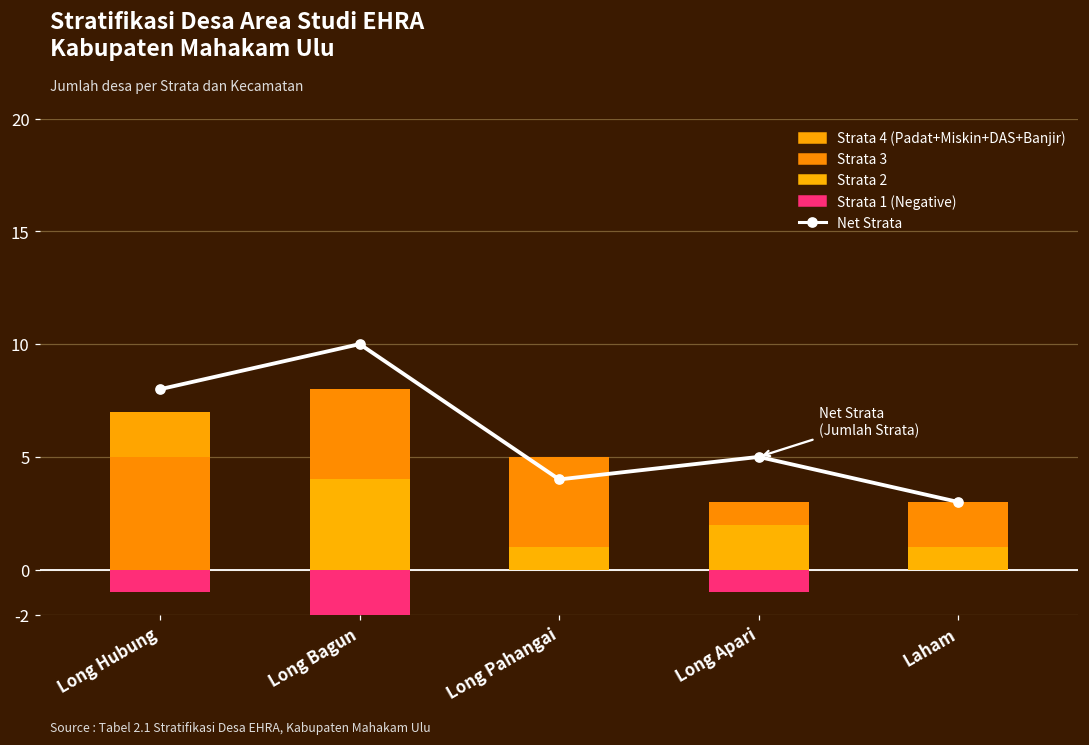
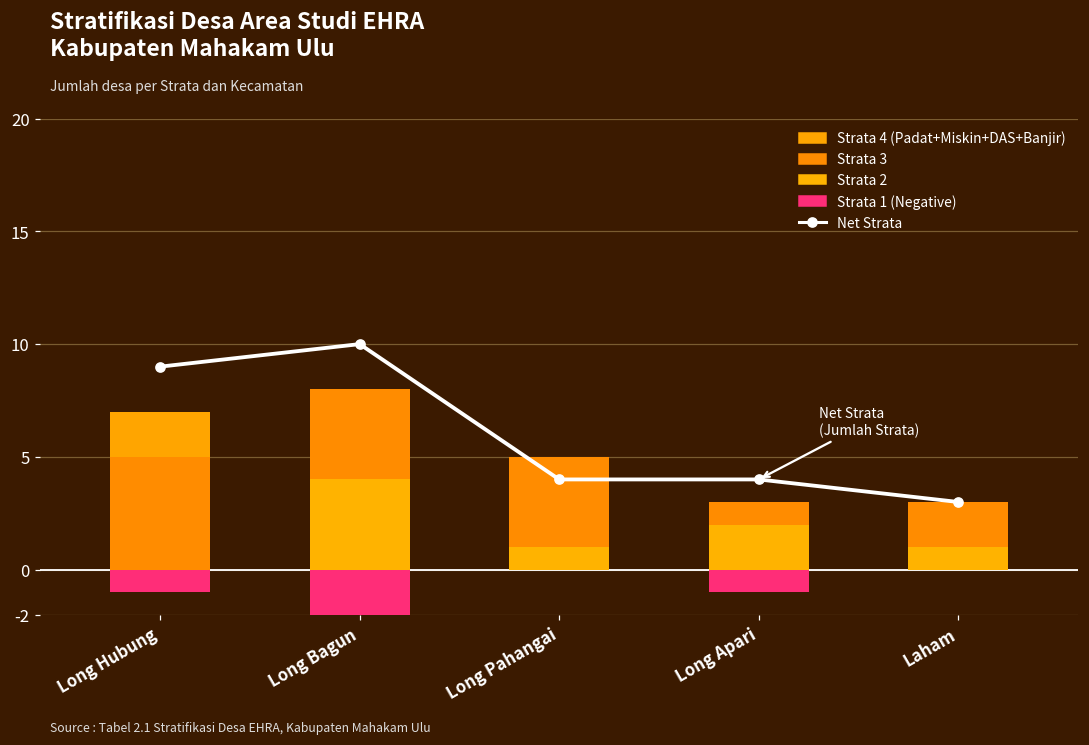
  {
    "Net Strata": {
-     "Long Hubung": 8,
+     "Long Hubung": 9,
      "Long Bagun": 10,
      "Long Pahangai": 4,
-     "Long Apari": 5,
+     "Long Apari": 4,
      "Laham": 3
    }
  }
